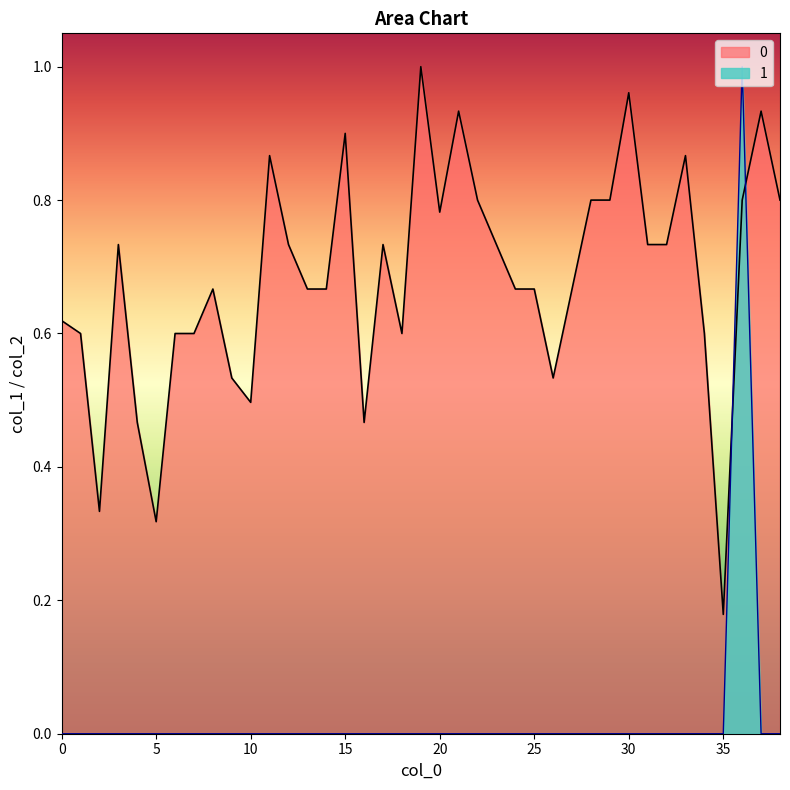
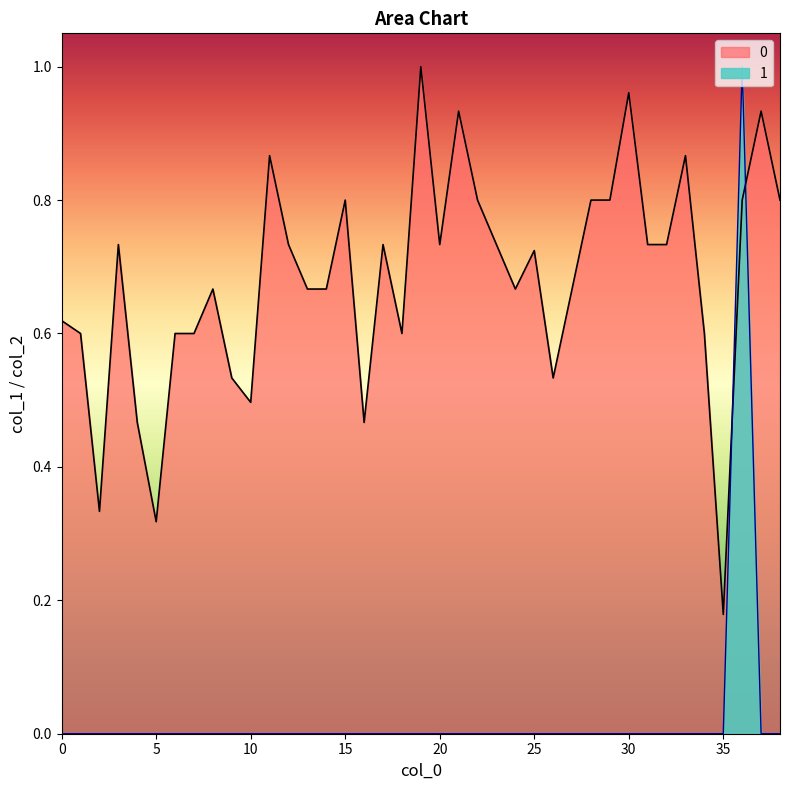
  {
    "0": {
      "0": 0.62,
      "5": 0.32,
      "10": 0.50,
-     "15": 0.9,
-     "20": 0.78,
-     "25": 0.67,
+     "15": 0.8,
+     "20": 0.73,
+     "25": 0.72,
      "30": 0.96,
      "35": 0.18
    },
    "1": {
      "0": 0.00,
      "5": 0.00,
      "10": 0.00,
      "15": 0.00,
      "20": 0.00,
      "25": 0.00,
      "30": 0.00,
      "35": 0.00
    }
  }
